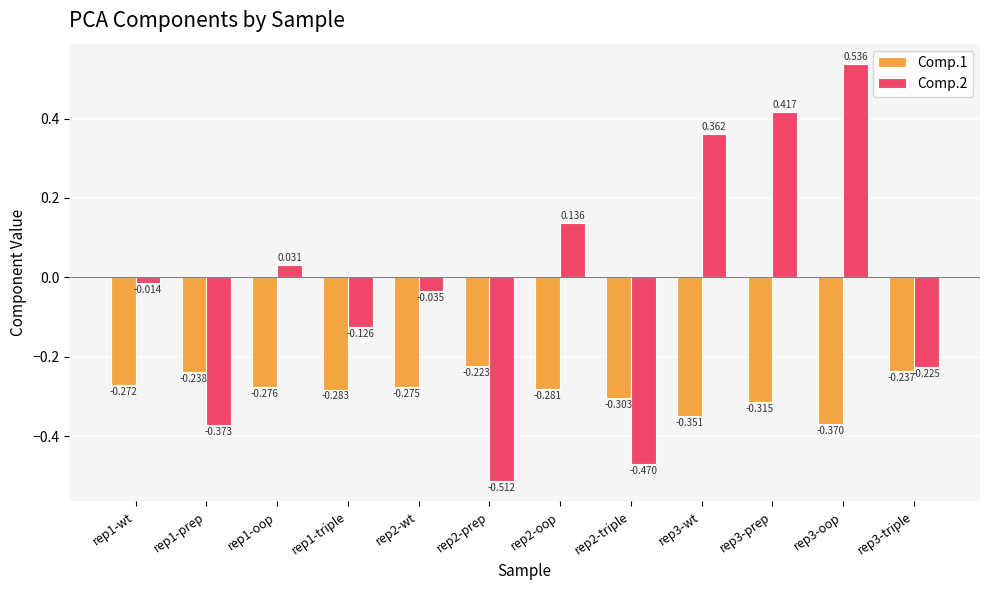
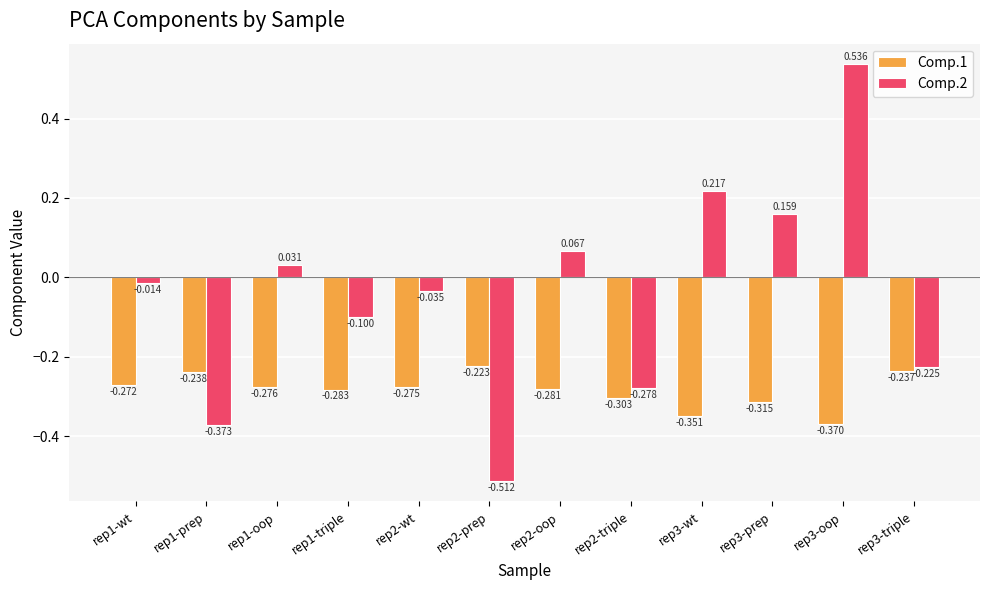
  {
    "Comp.1": {
      "rep1-wt": -0.272,
      "rep1-prep": -0.238,
      "rep1-oop": -0.276,
      "rep1-triple": -0.283,
      "rep2-wt": -0.275,
      "rep2-prep": -0.223,
      "rep2-oop": -0.281,
      "rep2-triple": -0.303,
      "rep3-wt": -0.351,
      "rep3-prep": -0.315,
      "rep3-oop": -0.370,
      "rep3-triple": -0.237
    },
    "Comp.2": {
      "rep1-wt": -0.014,
      "rep1-prep": -0.373,
      "rep1-oop": 0.031,
-     "rep1-triple": -0.126,
+     "rep1-triple": -0.100,
      "rep2-wt": -0.035,
      "rep2-prep": -0.512,
-     "rep2-oop": 0.136,
-     "rep2-triple": -0.470,
-     "rep3-wt": 0.362,
-     "rep3-prep": 0.417,
+     "rep2-oop": 0.067,
+     "rep2-triple": -0.278,
+     "rep3-wt": 0.217,
+     "rep3-prep": 0.159,
      "rep3-oop": 0.536,
      "rep3-triple": -0.225
    }
  }
